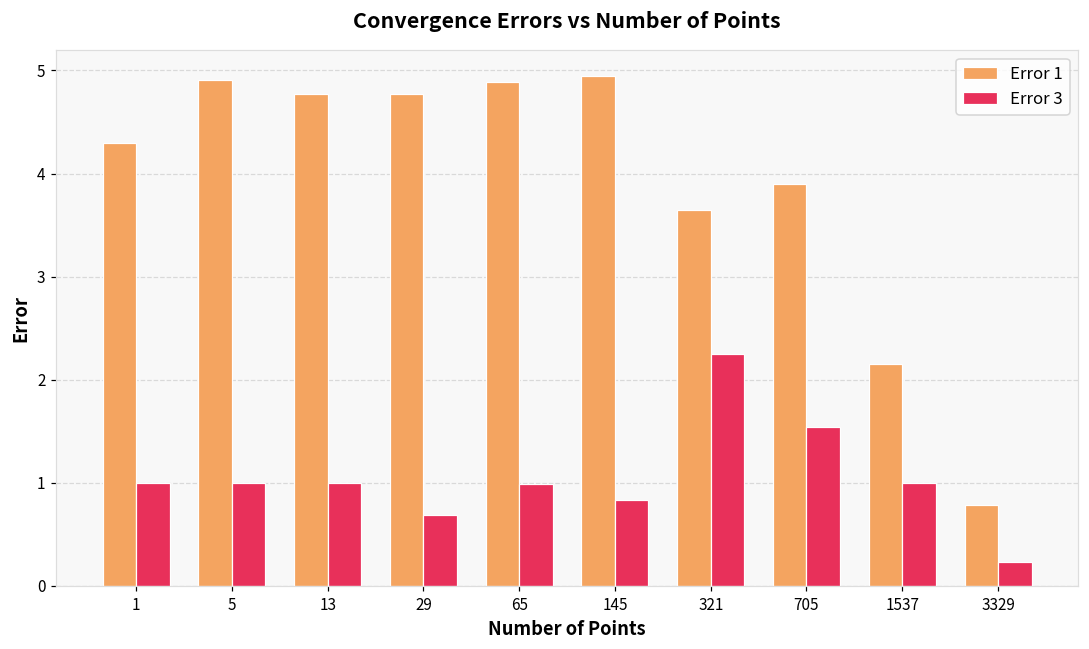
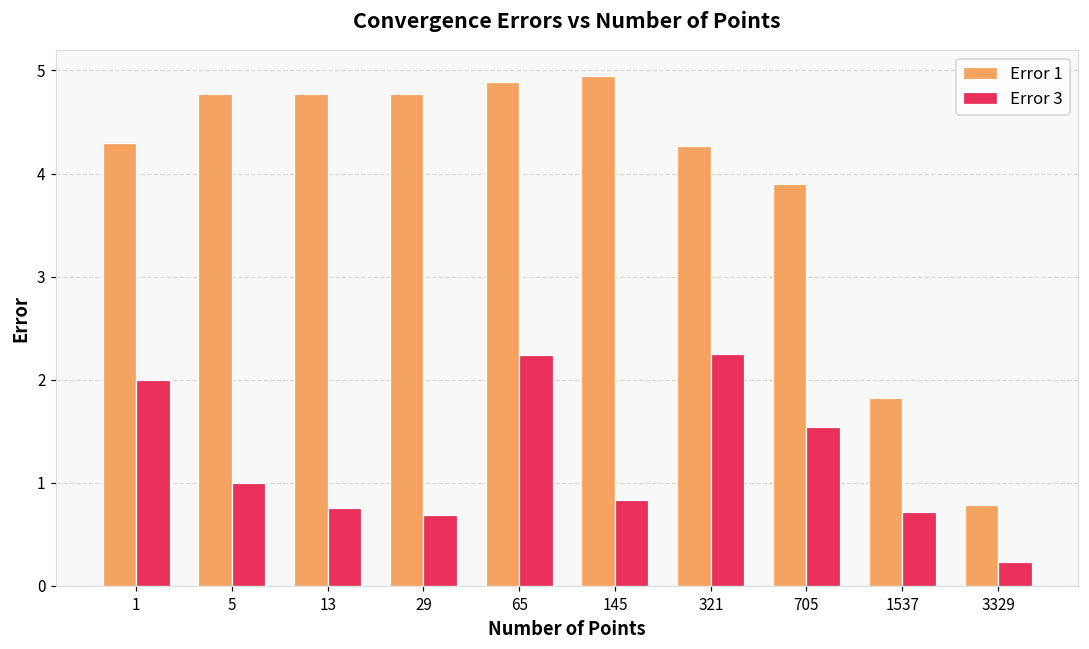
  {
    "Error 1": {
      "1": 4.3,
-     "5": 4.9,
+     "5": 4.8,
      "13": 4.8,
      "29": 4.8,
      "65": 4.9,
      "145": 4.9,
-     "321": 3.6,
+     "321": 4.3,
      "705": 3.9,
-     "1537": 2.2,
+     "1537": 1.8,
      "3329": 0.8
    },
    "Error 3": {
-     "1": 1,
+     "1": 2,
      "5": 1.0,
-     "13": 1.0,
+     "13": 0.8,
      "29": 0.7,
-     "65": 1.0,
+     "65": 2.2,
      "145": 0.8,
      "321": 2.2,
      "705": 1.5,
-     "1537": 1.0,
+     "1537": 0.7,
      "3329": 0.2
    }
  }
